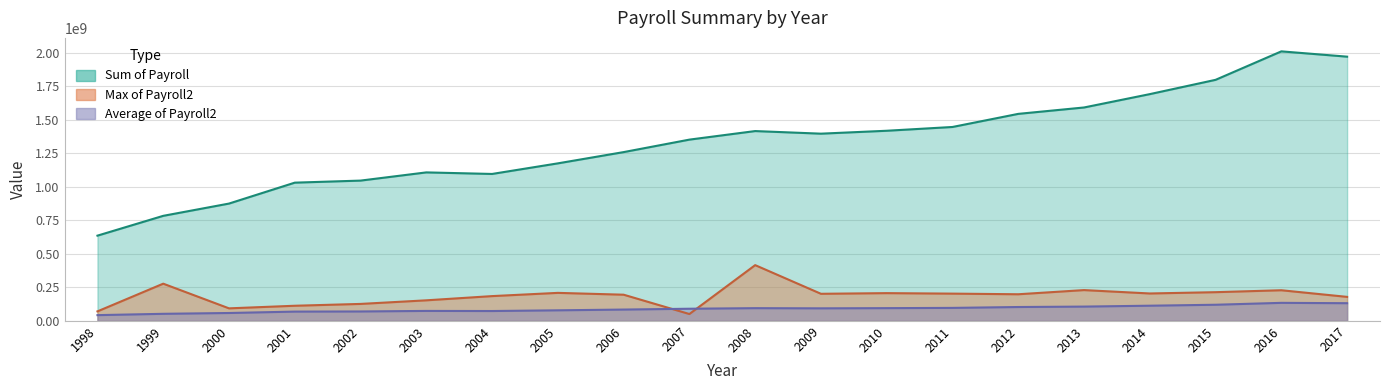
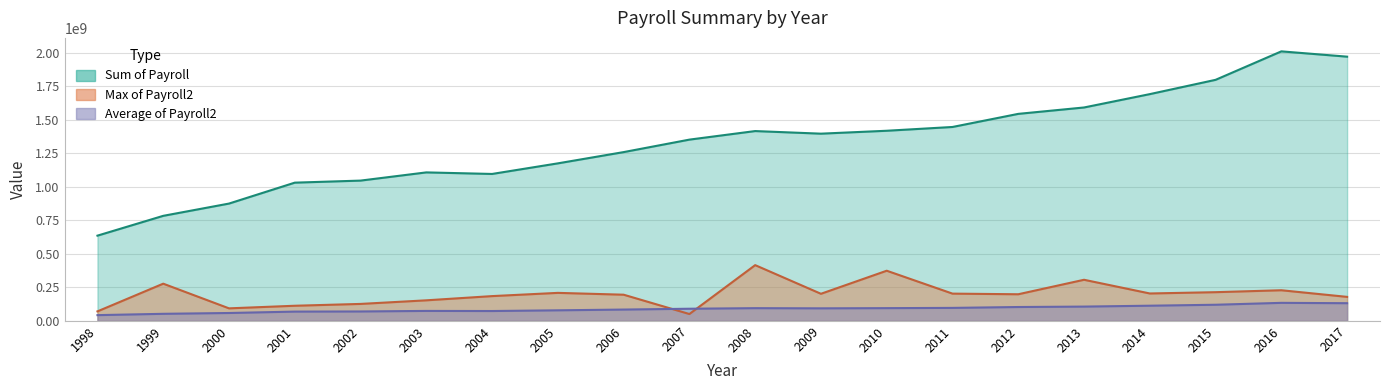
  {
    "Max of Payroll2": {
      "1998": 70000000,
      "1999": 280000000,
      "2000": 90000000,
      "2001": 110000000,
      "2002": 130000000,
      "2003": 150000000,
      "2004": 180000000,
      "2005": 210000000,
      "2006": 190000000,
      "2007": 50000000,
      "2008": 420000000,
      "2009": 200000000,
-     "2010": 210000000,
+     "2010": 370000000,
      "2011": 200000000,
      "2012": 200000000,
-     "2013": 230000000,
+     "2013": 310000000,
      "2014": 200000000,
      "2015": 210000000,
      "2016": 230000000,
      "2017": 180000000
    }
  }
